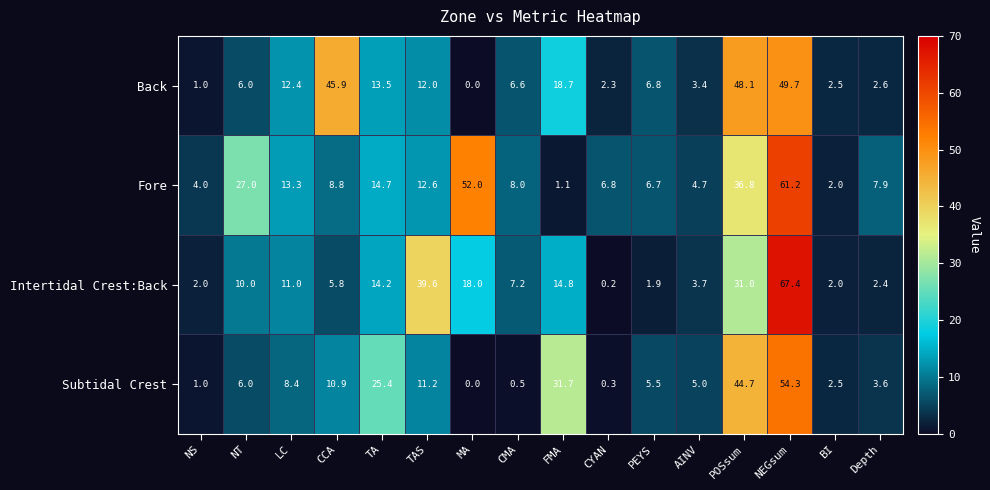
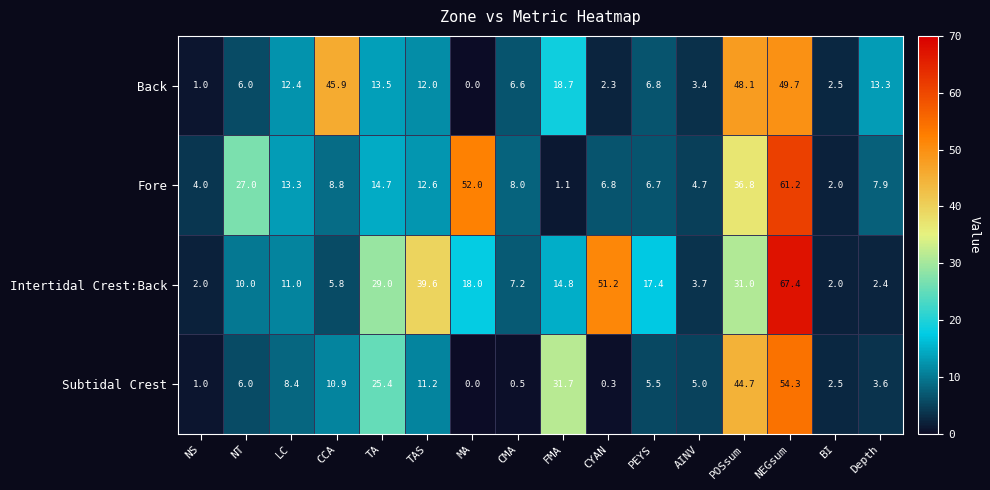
  {
    "Back": {
      "NS": 1.0,
      "NT": 6.0,
      "LC": 12.4,
      "CCA": 45.9,
      "TA": 13.5,
      "TAS": 12.0,
      "MA": 0.0,
      "CMA": 6.6,
      "FMA": 18.7,
      "CYAN": 2.3,
      "PEYS": 6.8,
      "AINV": 3.4,
      "POSsum": 48.1,
      "NEGsum": 49.7,
      "BI": 2.5,
-     "Depth": 2.6
+     "Depth": 13.3
    },
    "Fore": {
      "NS": 4.0,
      "NT": 27.0,
      "LC": 13.3,
      "CCA": 8.8,
      "TA": 14.7,
      "TAS": 12.6,
      "MA": 52.0,
      "CMA": 8.0,
      "FMA": 1.1,
      "CYAN": 6.8,
      "PEYS": 6.7,
      "AINV": 4.7,
      "POSsum": 36.8,
      "NEGsum": 61.2,
      "BI": 2.0,
      "Depth": 7.9
    },
    "Intertidal Crest:Back": {
      "NS": 2.0,
      "NT": 10.0,
      "LC": 11.0,
      "CCA": 5.8,
-     "TA": 14.2,
+     "TA": 29.0,
      "TAS": 39.6,
      "MA": 18.0,
      "CMA": 7.2,
      "FMA": 14.8,
-     "CYAN": 0.2,
-     "PEYS": 1.9,
+     "CYAN": 51.2,
+     "PEYS": 17.4,
      "AINV": 3.7,
      "POSsum": 31.0,
      "NEGsum": 67.4,
      "BI": 2.0,
      "Depth": 2.4
    },
    "Subtidal Crest": {
      "NS": 1.0,
      "NT": 6.0,
      "LC": 8.4,
      "CCA": 10.9,
      "TA": 25.4,
      "TAS": 11.2,
      "MA": 0.0,
      "CMA": 0.5,
      "FMA": 31.7,
      "CYAN": 0.3,
      "PEYS": 5.5,
      "AINV": 5.0,
      "POSsum": 44.7,
      "NEGsum": 54.3,
      "BI": 2.5,
      "Depth": 3.6
    }
  }
